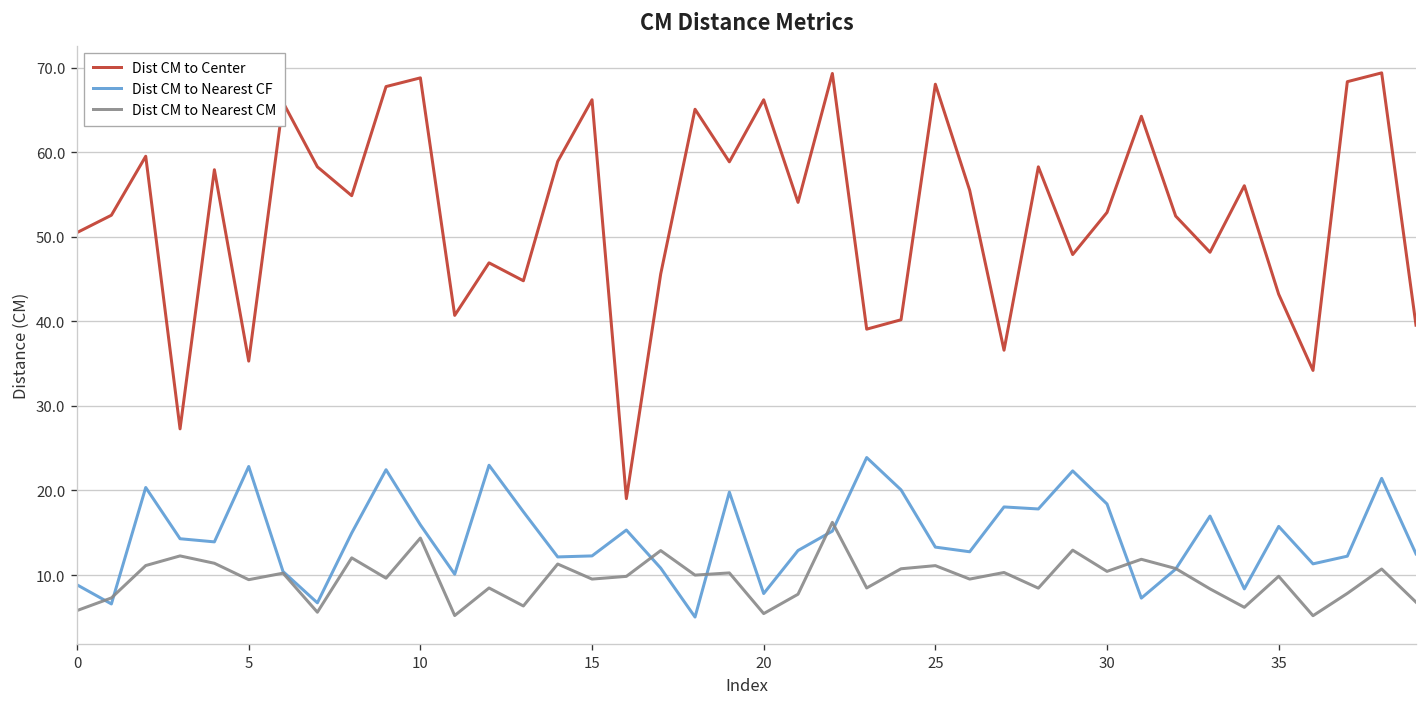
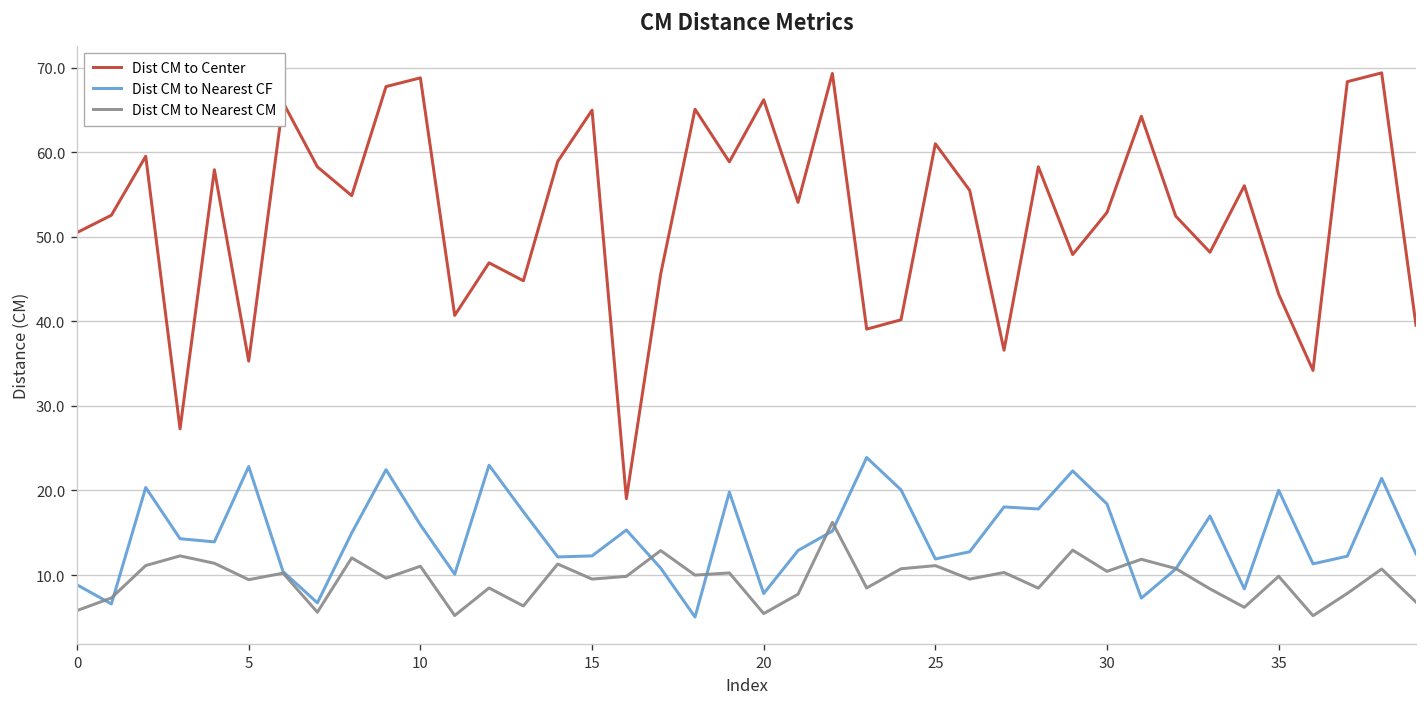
  {
    "Dist CM to Center": {
      "0": 50,
      "5": 35,
      "10": 69,
-     "15": 66,
+     "15": 65,
      "20": 66,
-     "25": 68,
+     "25": 61,
      "30": 53,
      "35": 43
    },
    "Dist CM to Nearest CF": {
      "0": 9,
      "5": 23,
      "10": 16,
      "15": 12,
      "20": 8,
-     "25": 13,
+     "25": 12,
      "30": 18,
-     "35": 16
+     "35": 20
    },
    "Dist CM to Nearest CM": {
      "0": 6,
      "5": 9,
-     "10": 14,
+     "10": 11,
      "15": 10,
      "20": 5,
      "25": 11,
      "30": 10,
      "35": 10
    }
  }
